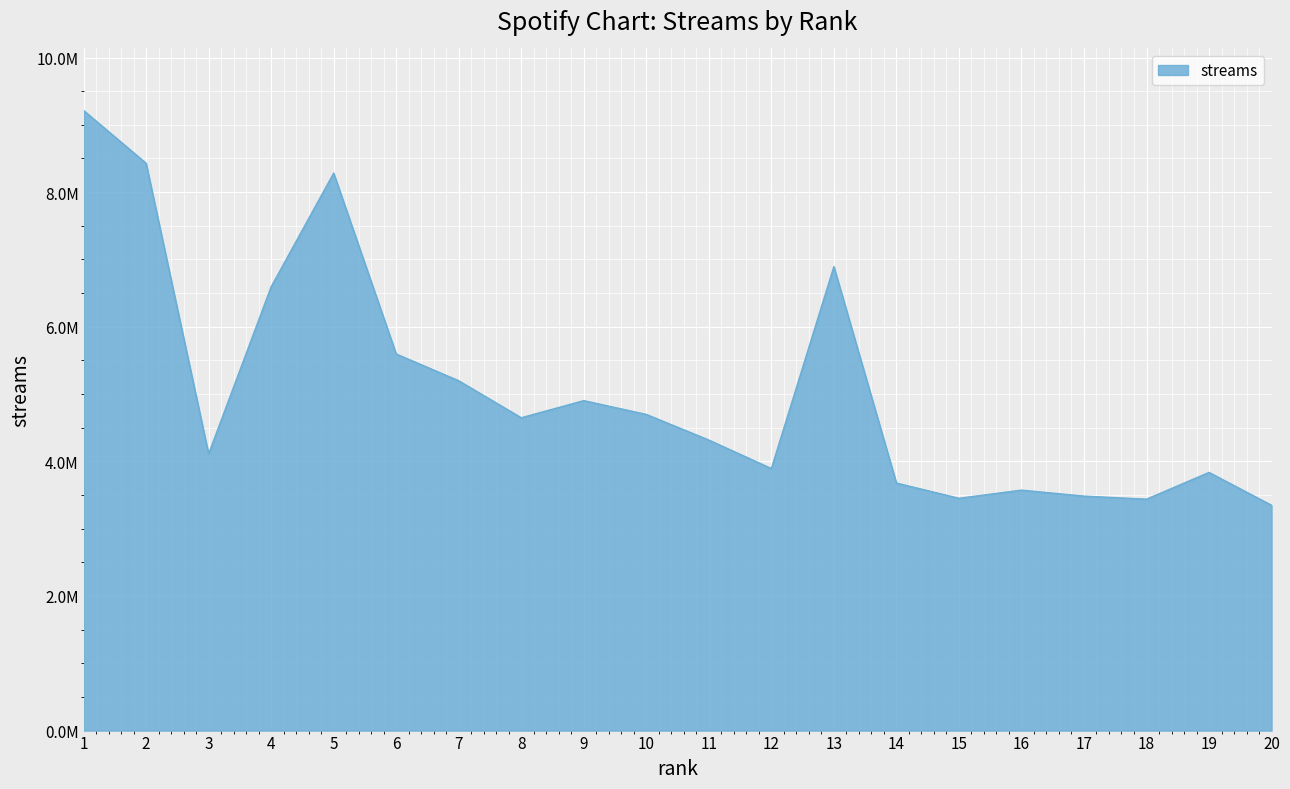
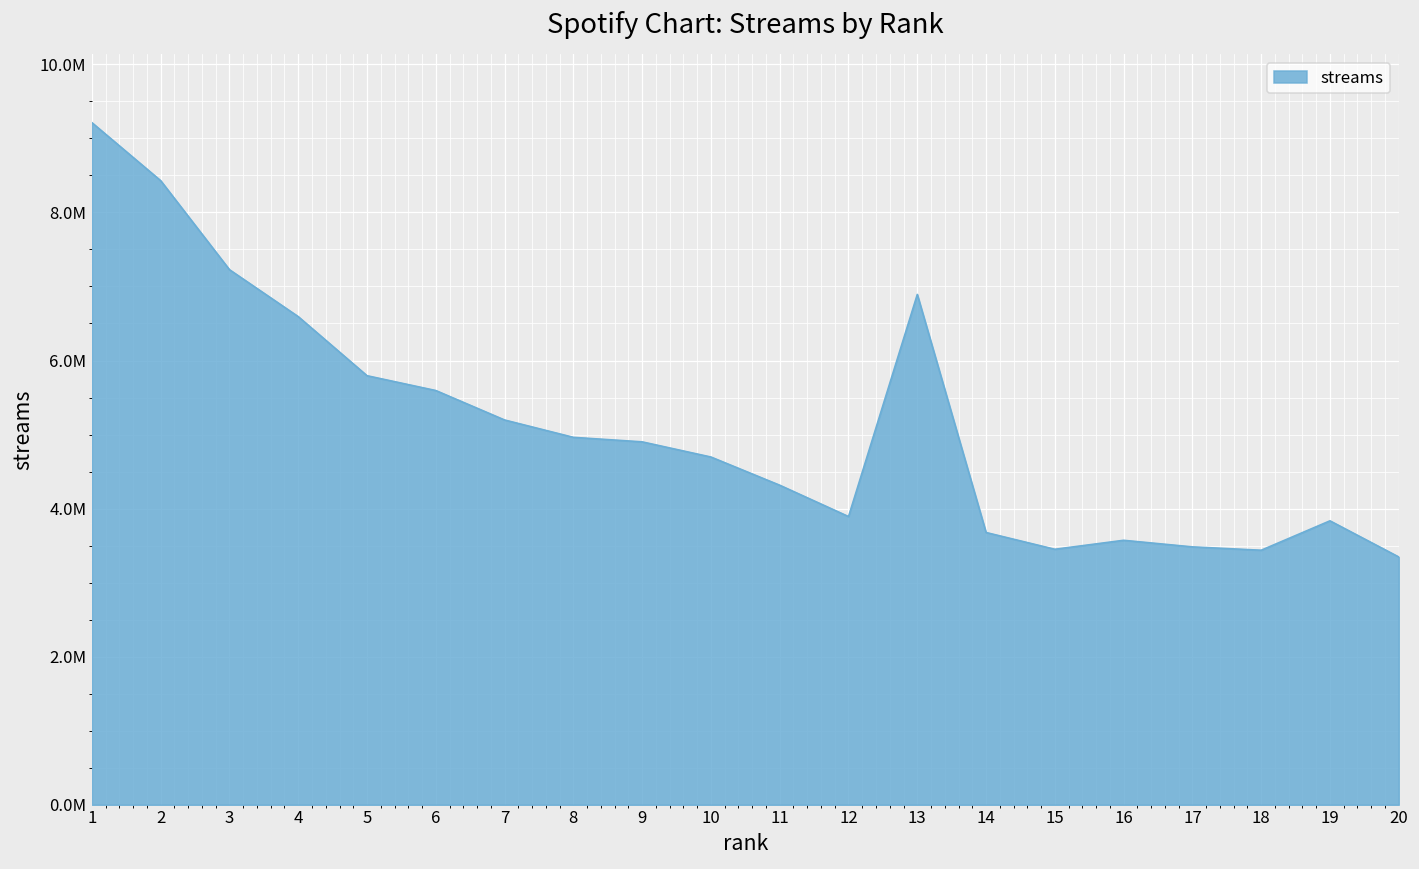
  {
    "1": 9200000,
    "2": 8400000,
-   "3": 4100000,
+   "3": 7200000,
    "4": 6600000,
-   "5": 8300000,
+   "5": 5800000,
    "6": 5600000,
    "7": 5200000,
-   "8": 4600000,
+   "8": 5000000,
    "9": 4900000,
    "10": 4700000,
    "11": 4300000,
    "12": 3900000,
    "13": 6900000,
    "14": 3700000,
    "15": 3500000,
    "16": 3600000,
    "17": 3500000,
    "18": 3400000,
    "19": 3800000,
    "20": 3300000
  }
